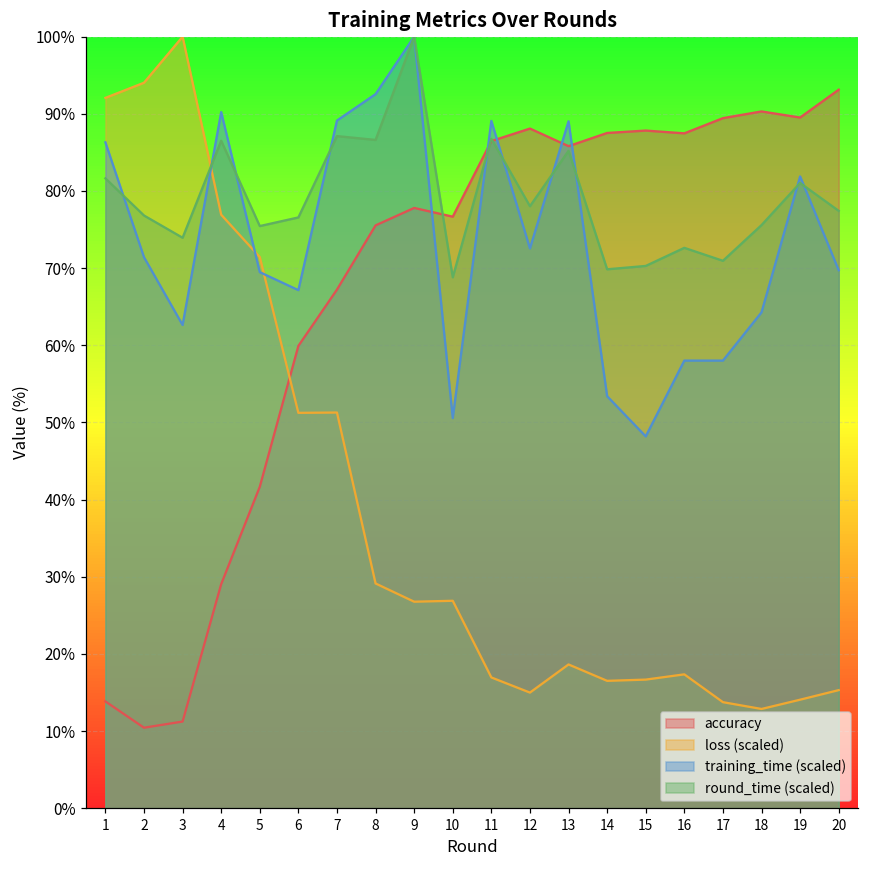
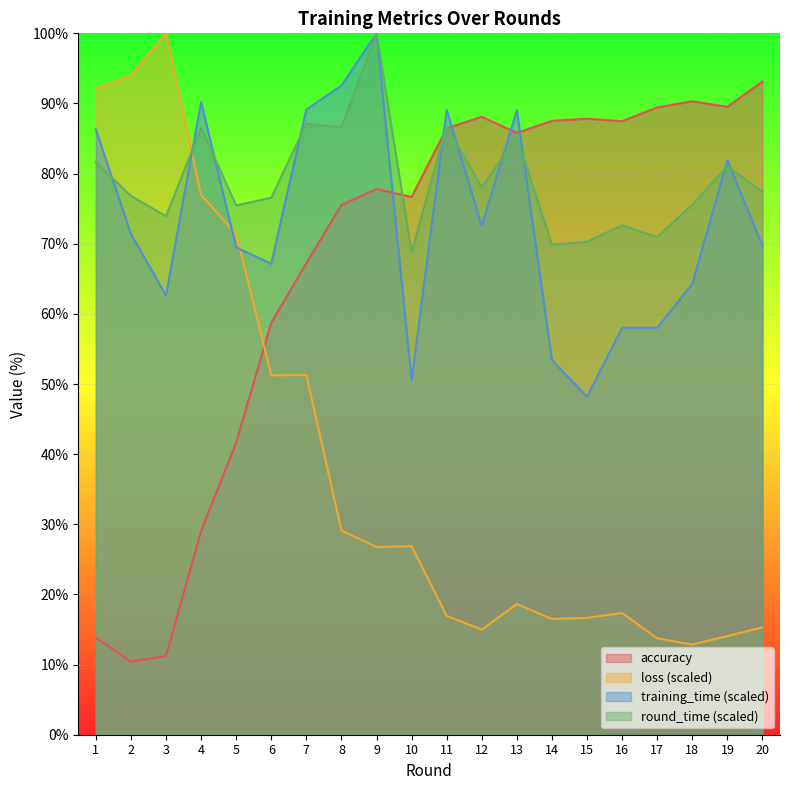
  {
    "accuracy": {
      "1": "14%",
      "2": "10%",
      "3": "11%",
      "4": "29%",
      "5": "42%",
-     "6": "60%",
+     "6": "59%",
      "7": "67%",
      "8": "76%",
      "9": "78%",
      "10": "77%",
      "12": "88%",
      "13": "86%",
      "14": "88%",
      "15": "88%",
      "16": "87%",
      "17": "89%",
      "18": "90%",
      "19": "90%",
      "20": "93%"
    },
    "loss (scaled)": {
      "1": "92%",
      "2": "94%",
      "3": "100%",
      "4": "77%",
      "5": "71%",
      "6": "51%",
      "7": "51%",
      "8": "29%",
      "9": "27%",
      "10": "27%",
      "11": "17%",
      "12": "15%",
      "13": "19%",
      "14": "17%",
      "15": "17%",
      "16": "17%",
      "17": "14%",
      "18": "13%",
      "19": "14%",
      "20": "15%"
    },
    "training_time (scaled)": {
      "1": "86%",
      "2": "71%",
      "3": "63%",
      "4": "90%",
      "5": "69%",
      "6": "67%",
      "7": "89%",
      "8": "93%",
      "10": "51%",
      "11": "89%",
      "12": "73%",
      "13": "89%",
      "14": "53%",
      "15": "48%",
      "16": "58%",
      "17": "58%",
      "18": "64%",
      "19": "82%",
      "20": "70%"
    },
    "round_time (scaled)": {
      "1": "82%",
      "2": "77%",
      "3": "74%",
      "4": "87%",
      "5": "75%",
      "6": "77%",
      "7": "87%",
      "8": "87%",
      "10": "69%",
      "12": "78%",
      "13": "85%",
      "14": "70%",
      "15": "70%",
      "16": "73%",
      "17": "71%",
      "18": "76%",
      "19": "81%",
      "20": "77%"
    }
  }
